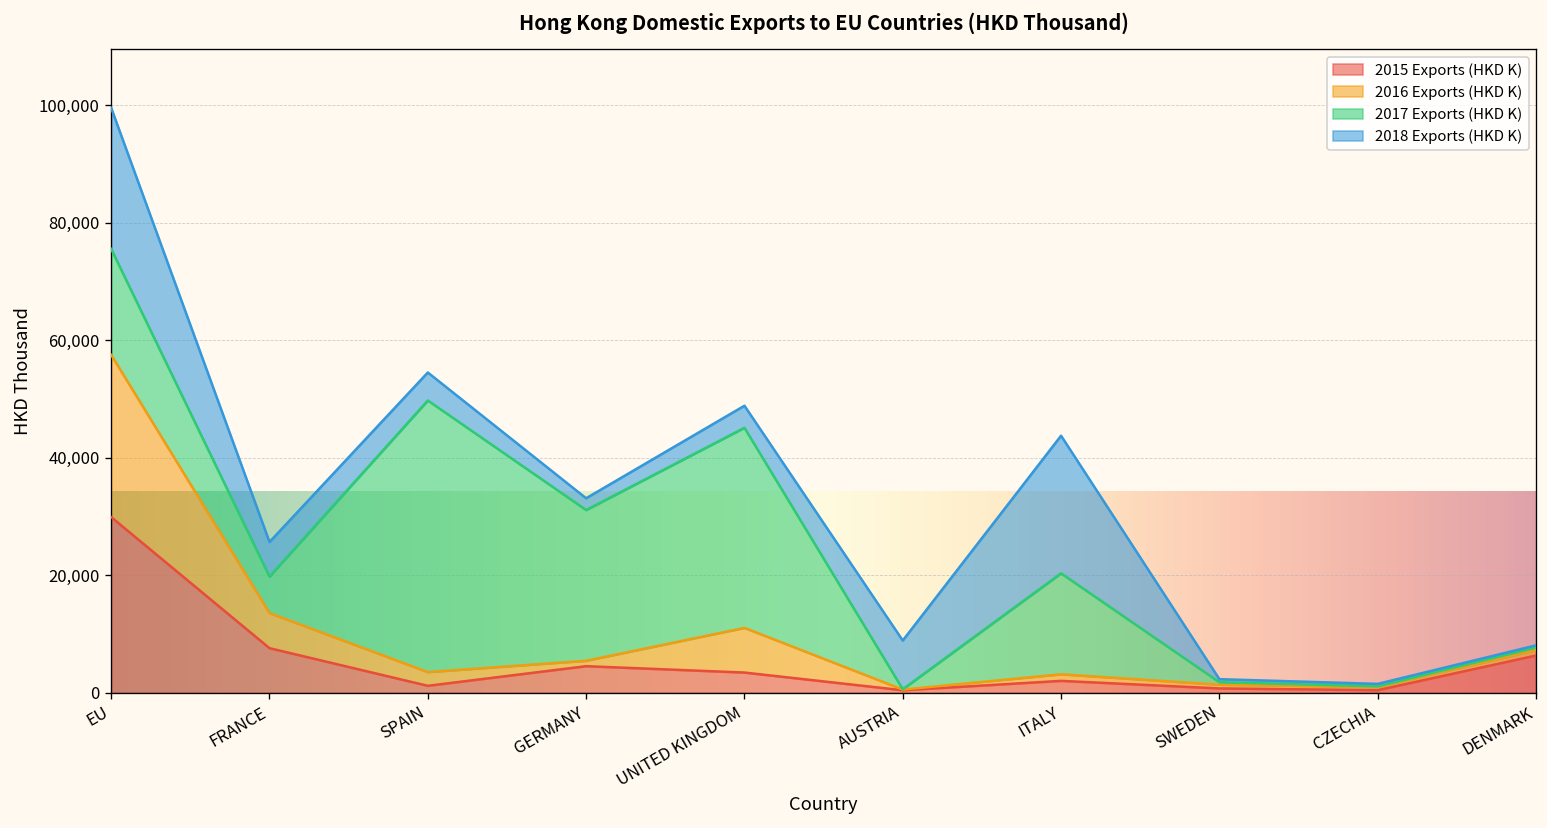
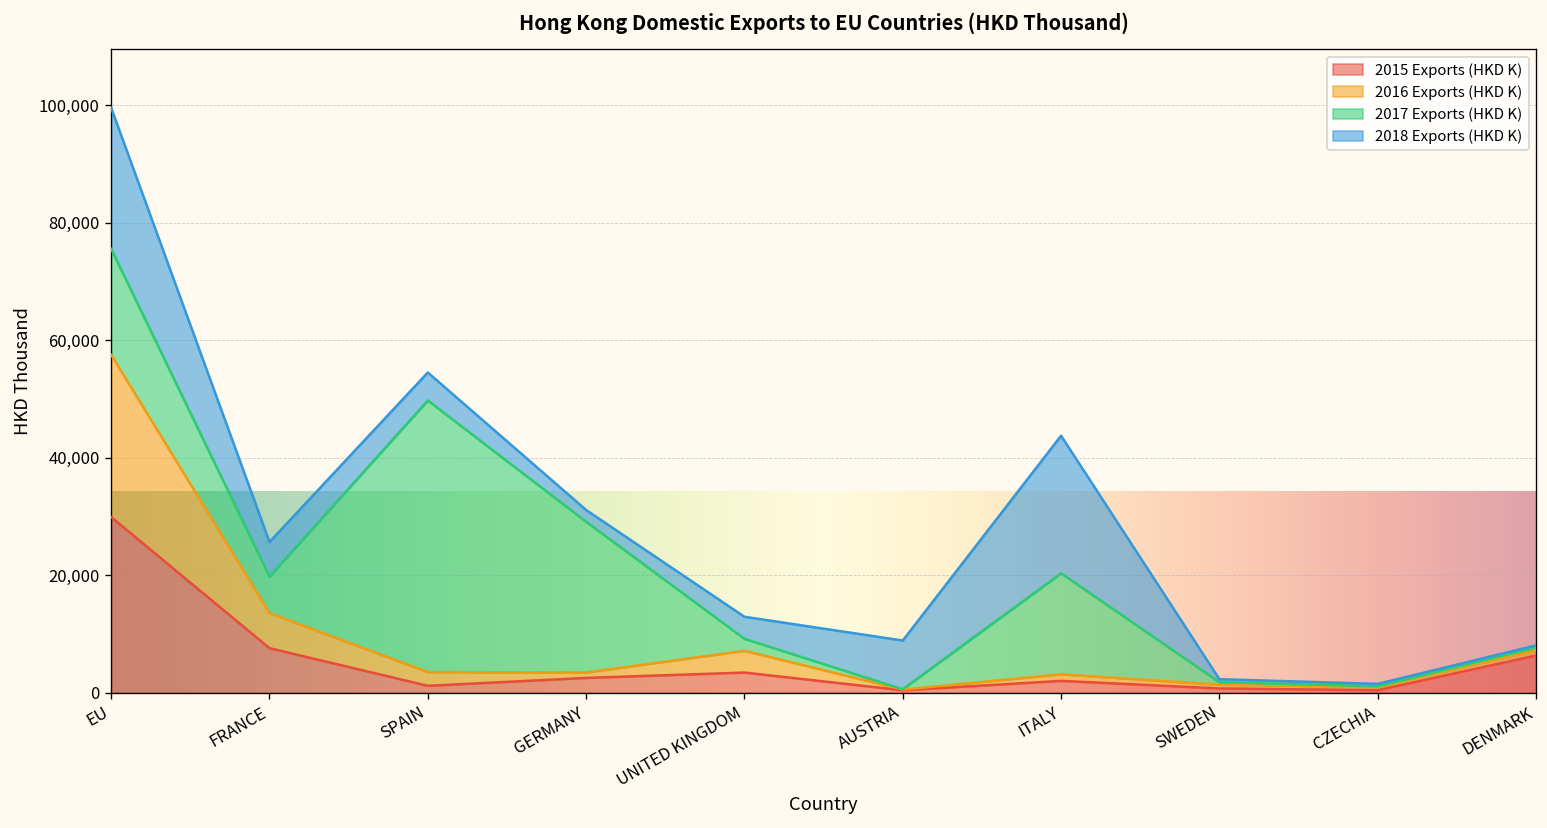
  {
    "2015 Exports (HKD K)": {
      "EU": "30,000",
      "FRANCE": "8,000",
      "SPAIN": "1,000",
-     "GERMANY": "5,000",
+     "GERMANY": "3,000",
      "UNITED KINGDOM": "3,000",
      "ITALY": "2,000",
      "SWEDEN": "1,000",
      "CZECHIA": "0",
      "DENMARK": "6,000"
    },
    "2016 Exports (HKD K)": {
      "EU": "28,000",
      "FRANCE": "6,000",
      "SPAIN": "2,000",
      "GERMANY": "1,000",
-     "UNITED KINGDOM": "8,000",
+     "UNITED KINGDOM": "4,000",
      "ITALY": "1,000"
    },
    "2017 Exports (HKD K)": {
      "EU": "18,000",
      "FRANCE": "6,000",
      "SPAIN": "46,000",
      "GERMANY": "26,000",
-     "UNITED KINGDOM": "34,000",
+     "UNITED KINGDOM": "2,000",
      "ITALY": "17,000"
    },
    "2018 Exports (HKD K)": {
      "EU": "24,000",
      "FRANCE": "6,000",
      "SPAIN": "5,000",
      "GERMANY": "2,000",
      "UNITED KINGDOM": "4,000",
      "AUSTRIA": "8,000",
      "ITALY": "23,000"
    }
  }
